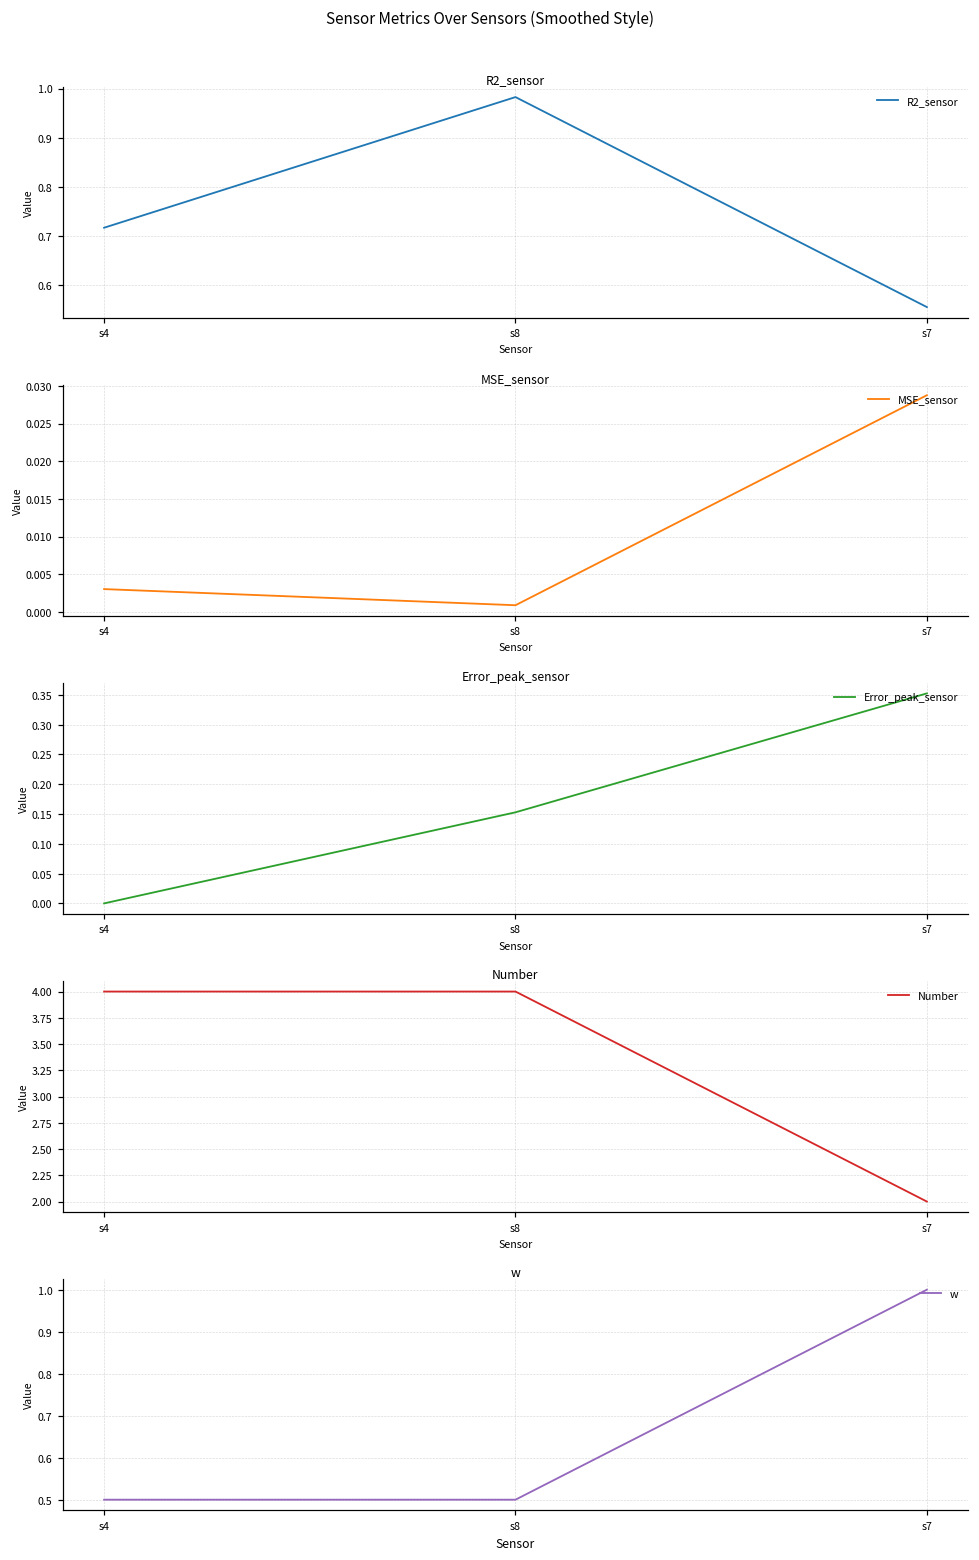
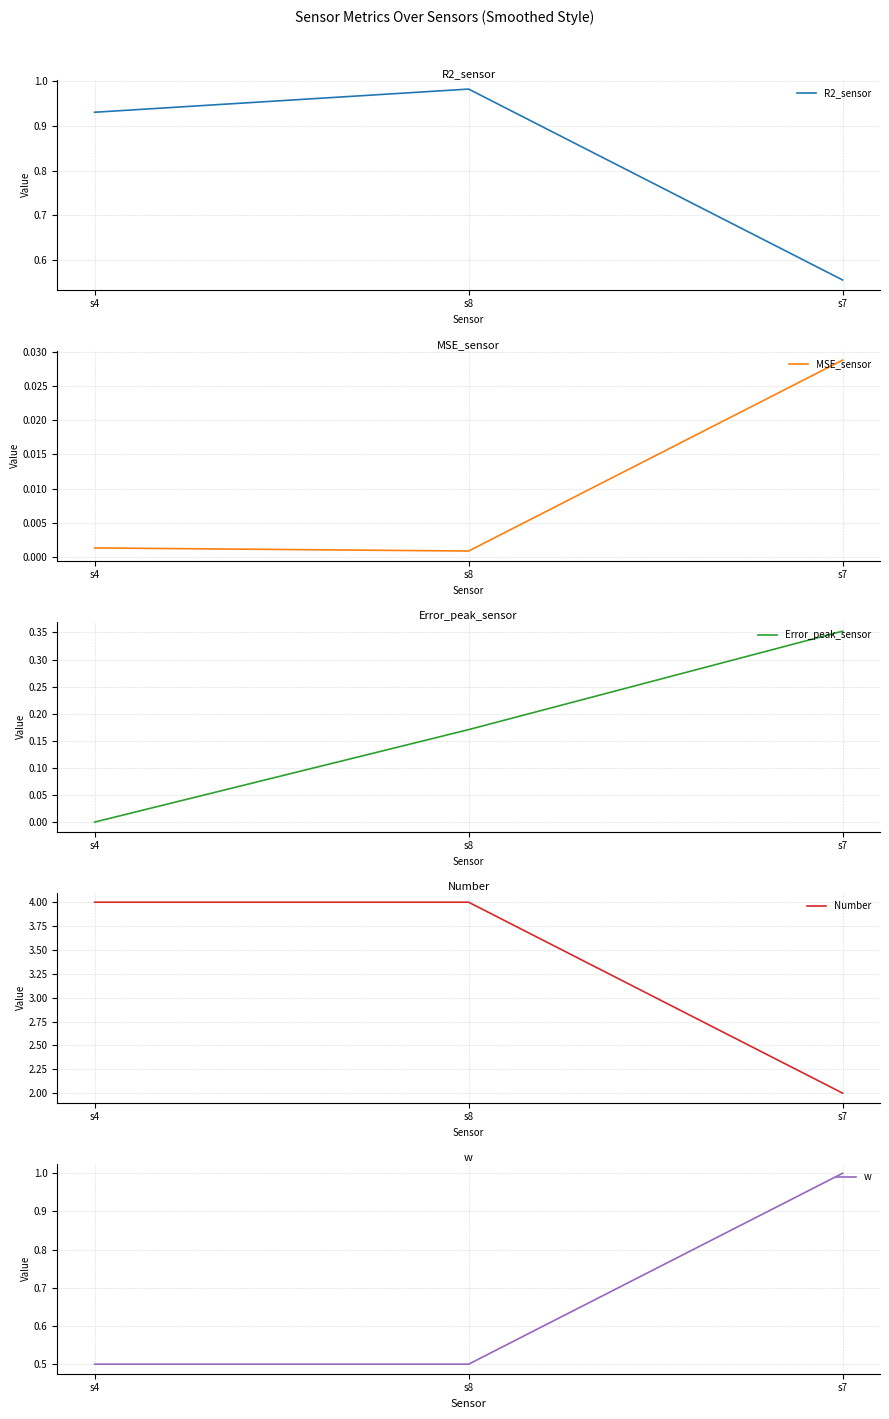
  {
    "R2_sensor": {
-     "s4": 0.72,
+     "s4": 0.93,
      "s8": 0.98,
      "s7": 0.55
    },
    "MSE_sensor": {
-     "s4": 0.003,
+     "s4": 0.001,
      "s8": 0.001,
      "s7": 0.029
    },
    "Error_peak_sensor": {
      "s4": 0.00,
-     "s8": 0.15,
+     "s8": 0.17,
      "s7": 0.35
    },
    "Number": {
      "s4": 4.0,
      "s8": 4.0,
      "s7": 2.0
    },
    "w": {
      "s4": 0.50,
      "s8": 0.50,
      "s7": 1.00
    }
  }
